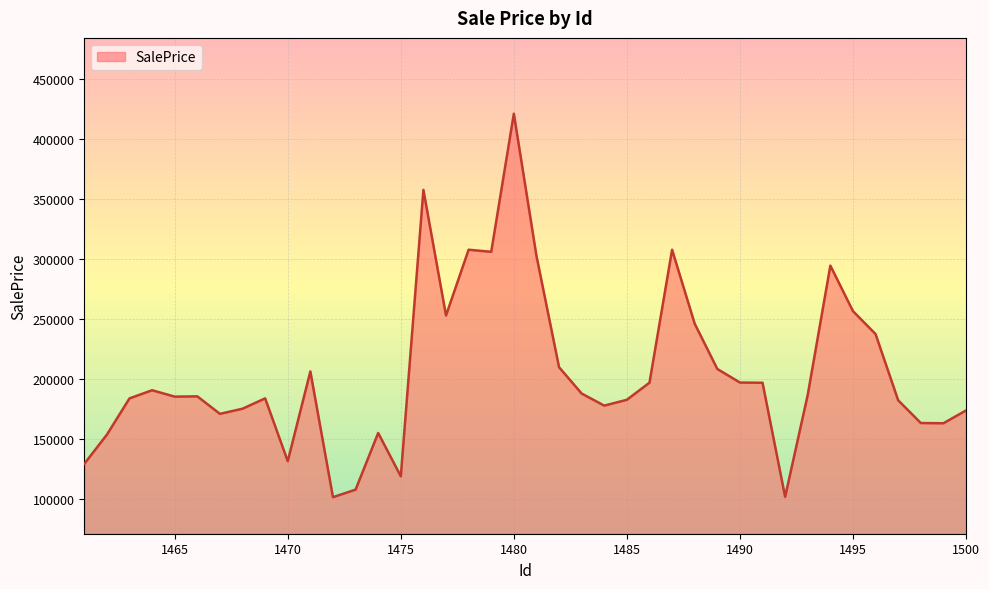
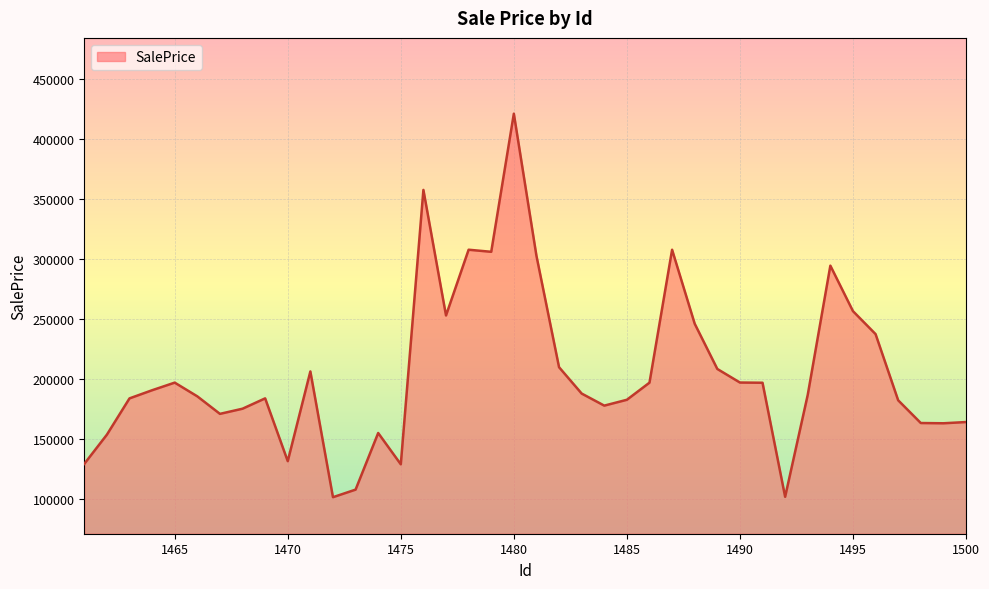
  {
-   "1465": 185000,
+   "1465": 197000,
    "1470": 131000,
-   "1475": 119000,
+   "1475": 129000,
    "1480": 421000,
    "1485": 183000,
    "1490": 197000,
    "1495": 256000,
-   "1500": 174000
+   "1500": 164000
  }
